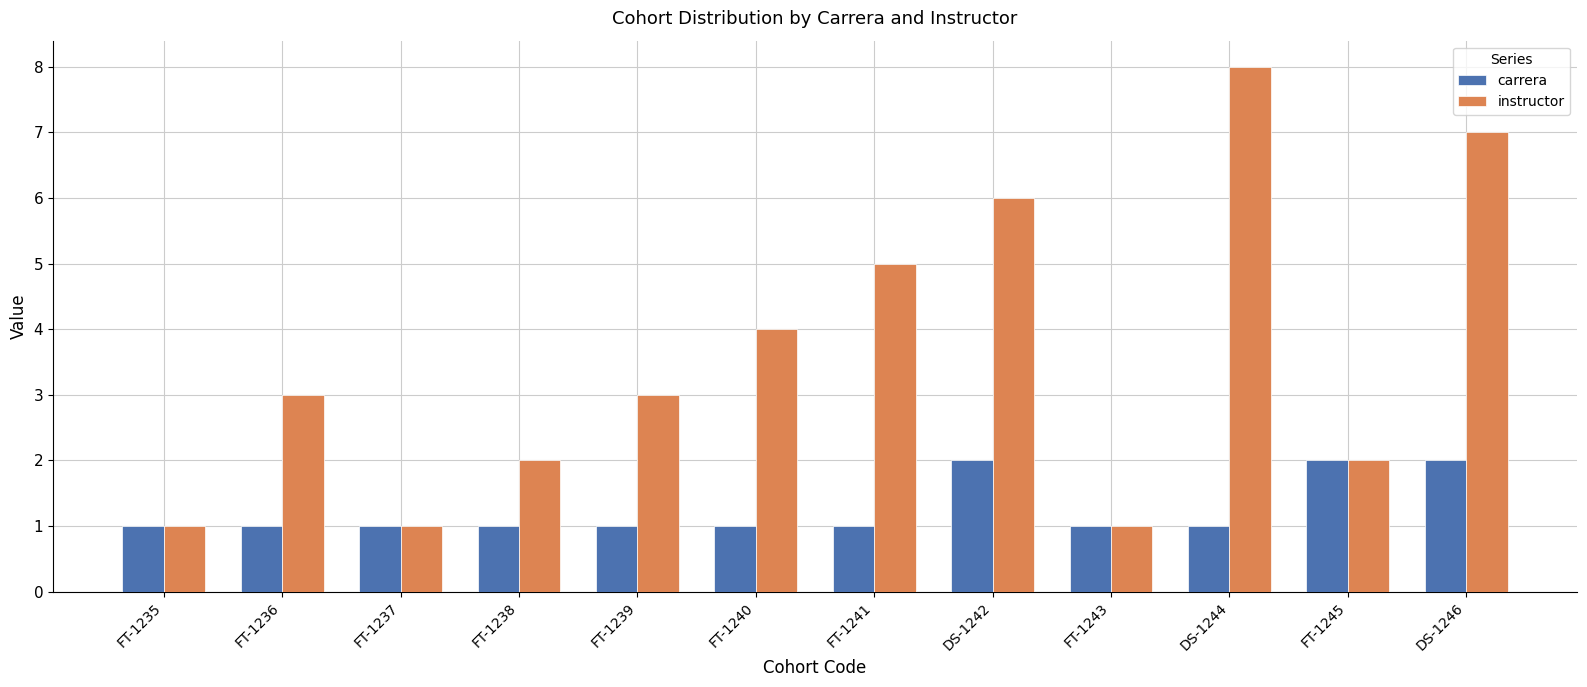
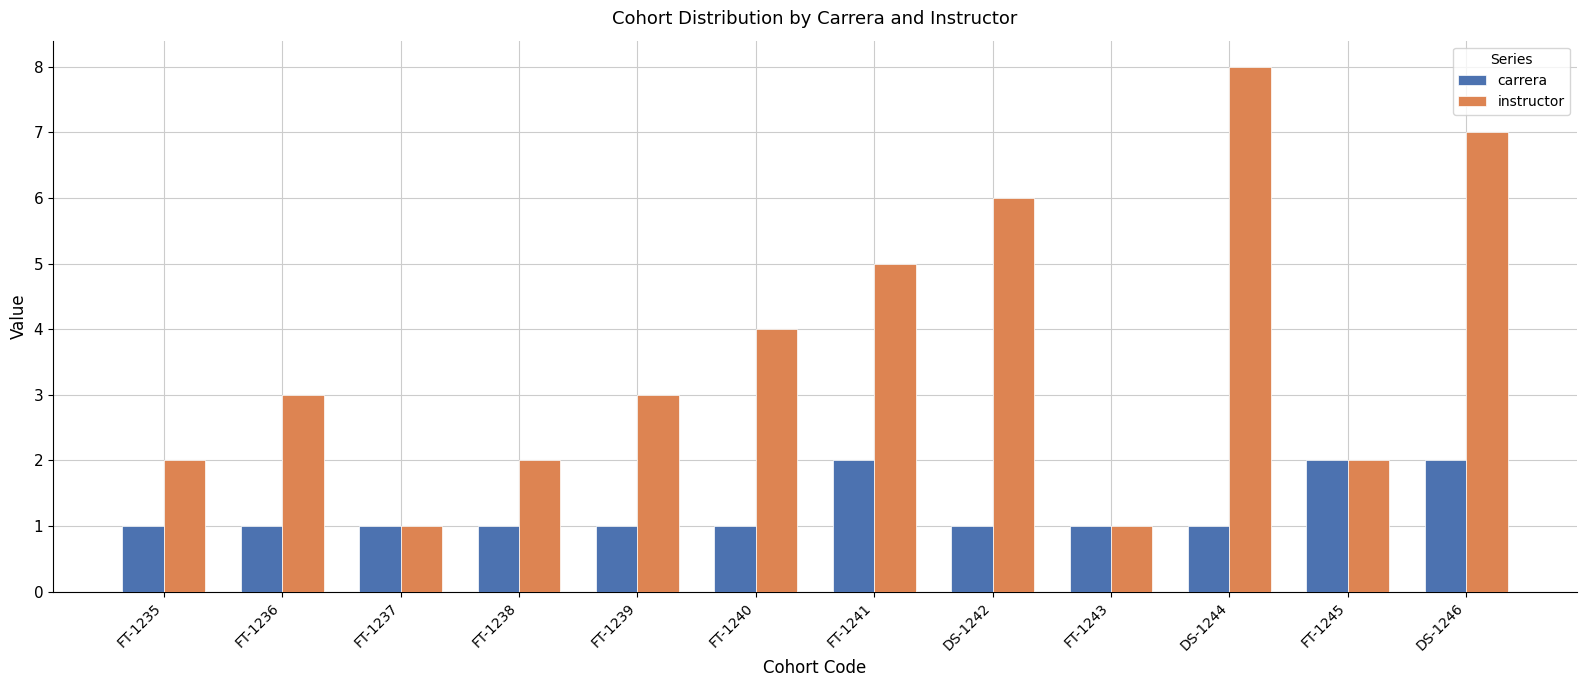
  {
    "carrera": {
      "FT-1235": 1,
      "FT-1236": 1,
      "FT-1237": 1,
      "FT-1238": 1,
      "FT-1239": 1,
      "FT-1240": 1,
-     "FT-1241": 1,
-     "DS-1242": 2,
+     "FT-1241": 2,
+     "DS-1242": 1,
      "FT-1243": 1,
      "DS-1244": 1,
      "FT-1245": 2,
      "DS-1246": 2
    },
    "instructor": {
-     "FT-1235": 1,
+     "FT-1235": 2,
      "FT-1236": 3,
      "FT-1237": 1,
      "FT-1238": 2,
      "FT-1239": 3,
      "FT-1240": 4,
      "FT-1241": 5,
      "DS-1242": 6,
      "FT-1243": 1,
      "DS-1244": 8,
      "FT-1245": 2,
      "DS-1246": 7
    }
  }
